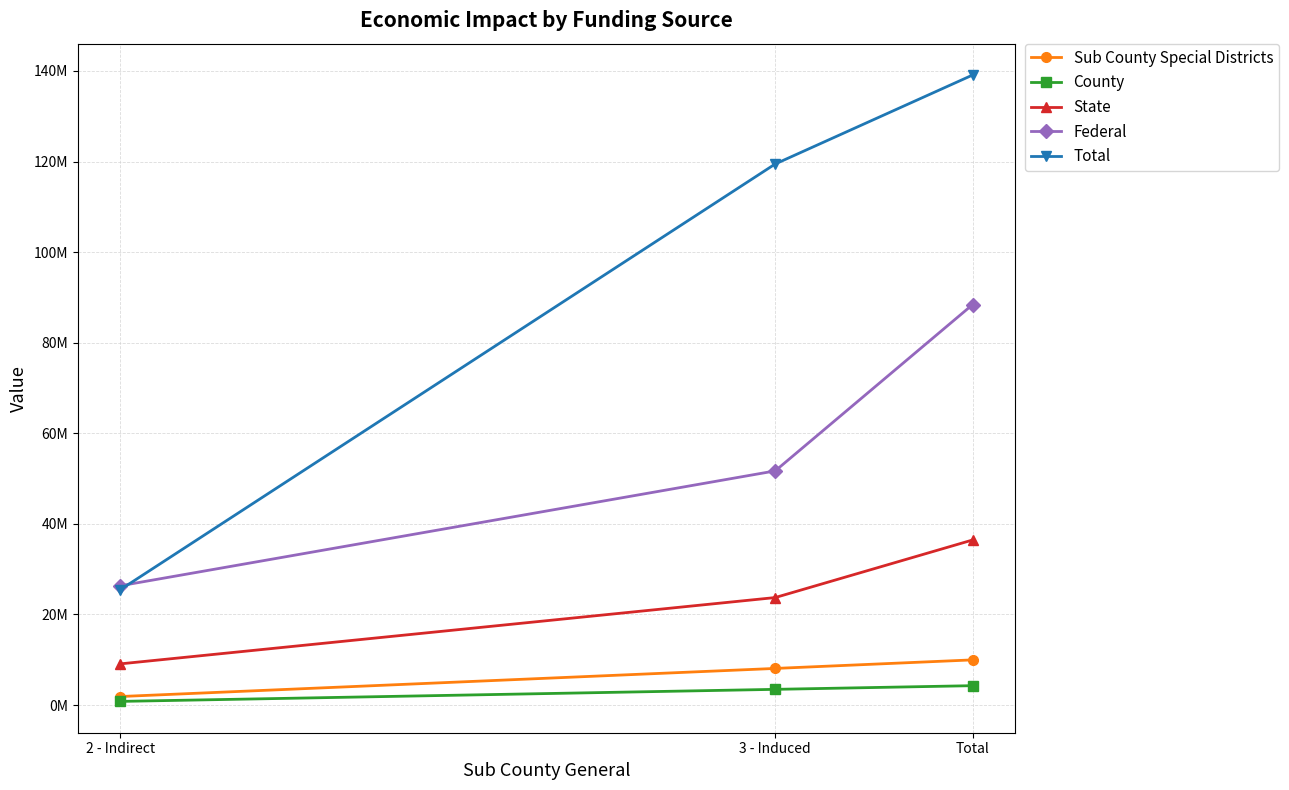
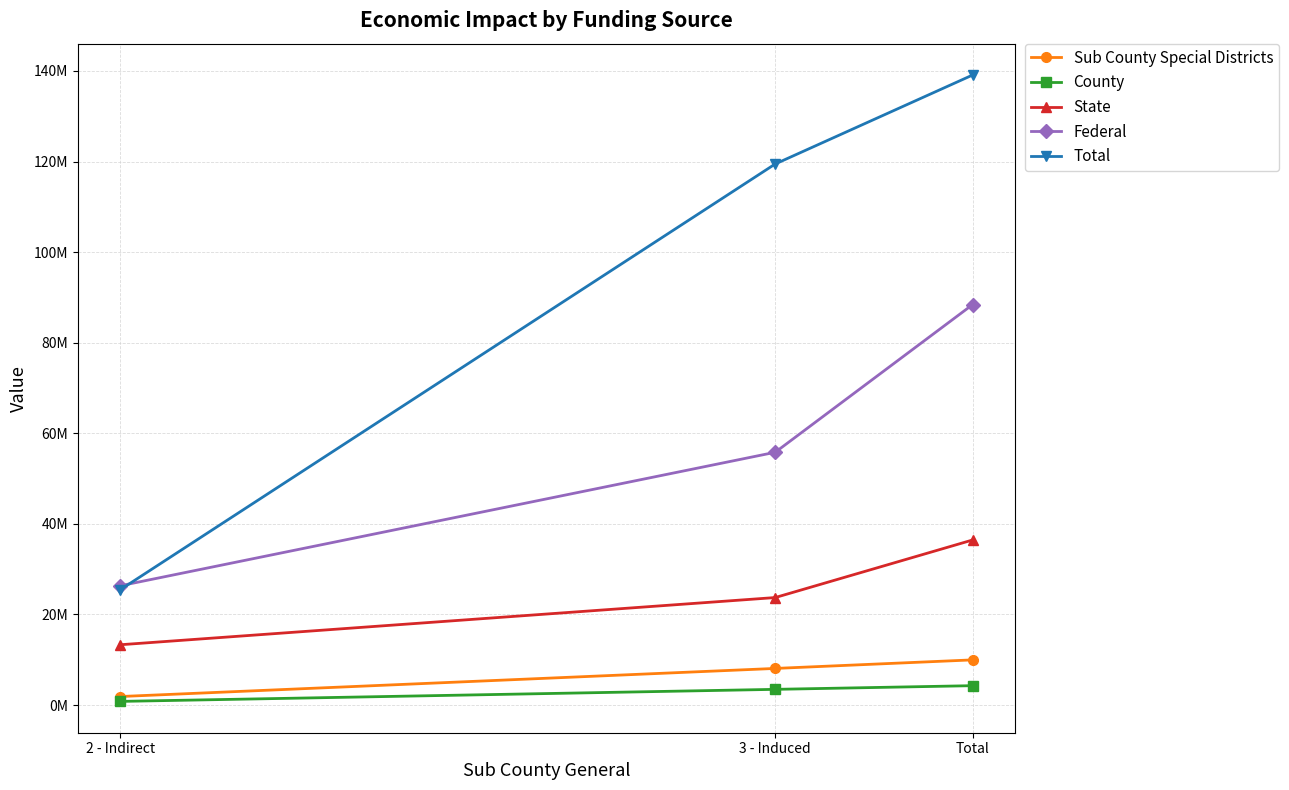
  {
    "Sub County Special Districts": {
      "2 - Indirect": 2000000,
      "3 - Induced": 8000000,
      "Total": 10000000
    },
    "County": {
      "2 - Indirect": 1000000,
      "3 - Induced": 3000000,
      "Total": 4000000
    },
    "State": {
-     "2 - Indirect": 9000000,
+     "2 - Indirect": 13000000,
      "3 - Induced": 24000000,
      "Total": 36000000
    },
    "Federal": {
      "2 - Indirect": 26000000,
-     "3 - Induced": 52000000,
+     "3 - Induced": 56000000,
      "Total": 88000000
    },
    "Total": {
      "2 - Indirect": 25000000,
      "3 - Induced": 119000000,
      "Total": 139000000
    }
  }
